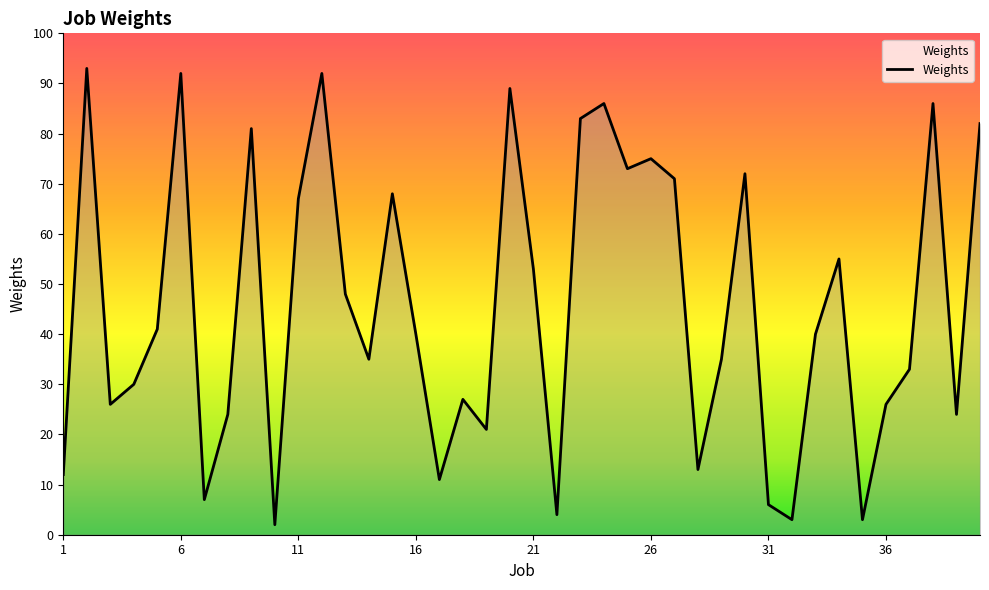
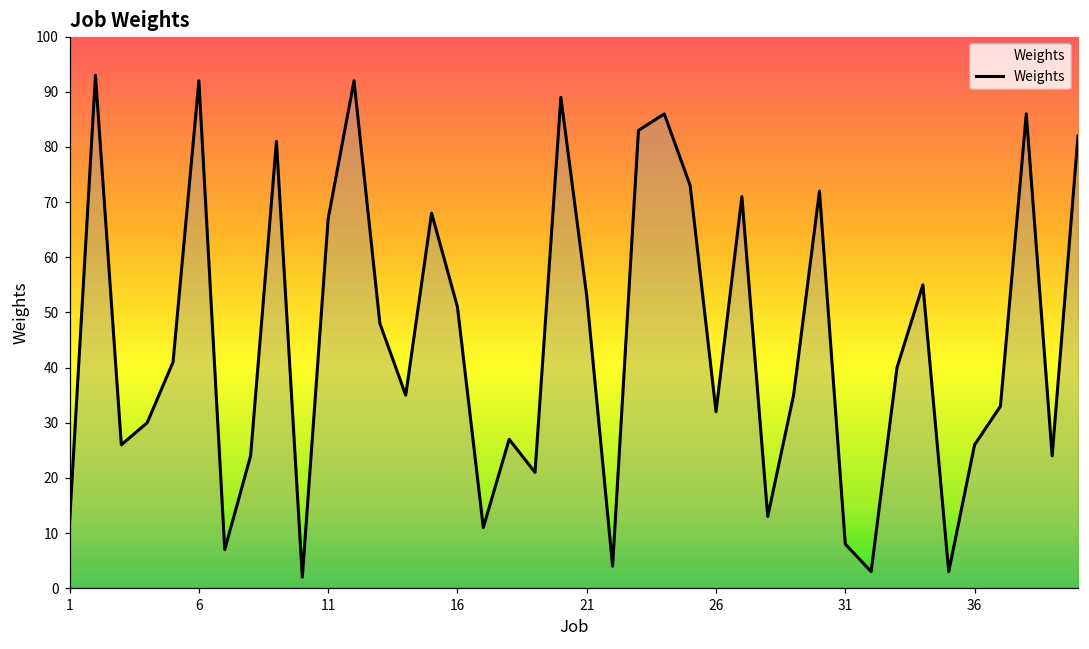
  {
    "1": 12,
    "6": 92,
    "11": 67,
-   "16": 40,
+   "16": 51,
    "21": 53,
-   "26": 75,
-   "31": 6,
+   "26": 32,
+   "31": 8,
    "36": 26
  }
